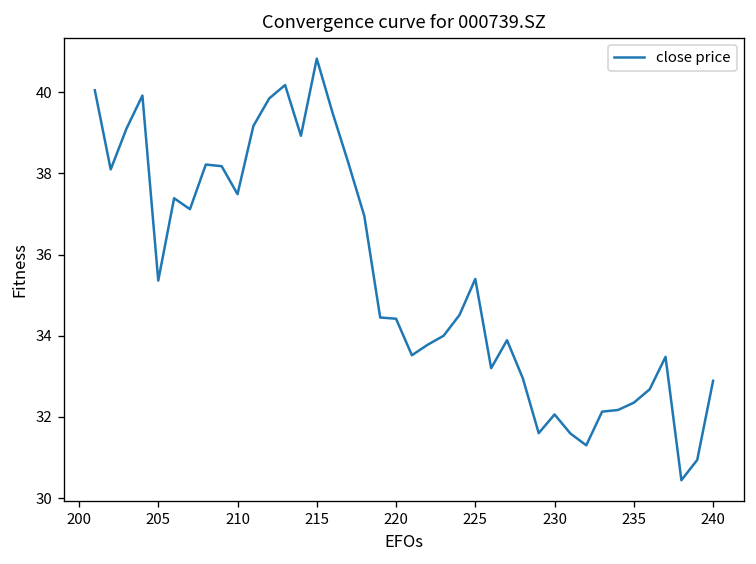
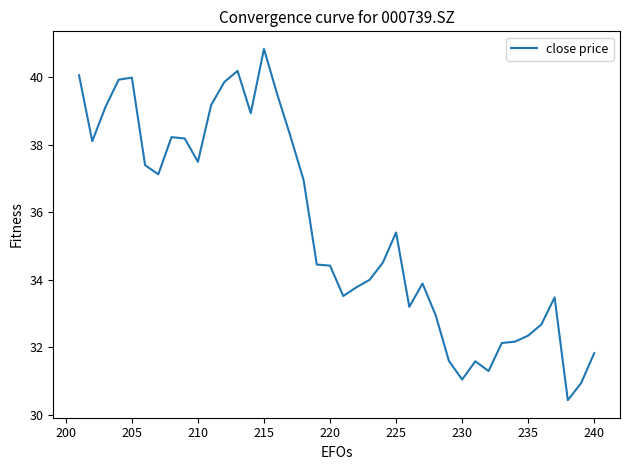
  {
-   "205": 35.4,
+   "205": 40.0,
    "210": 37.5,
    "215": 40.8,
    "220": 34.4,
    "225": 35.4,
-   "230": 32.1,
+   "230": 31.1,
    "235": 32.4,
-   "240": 32.9
+   "240": 31.8
  }
